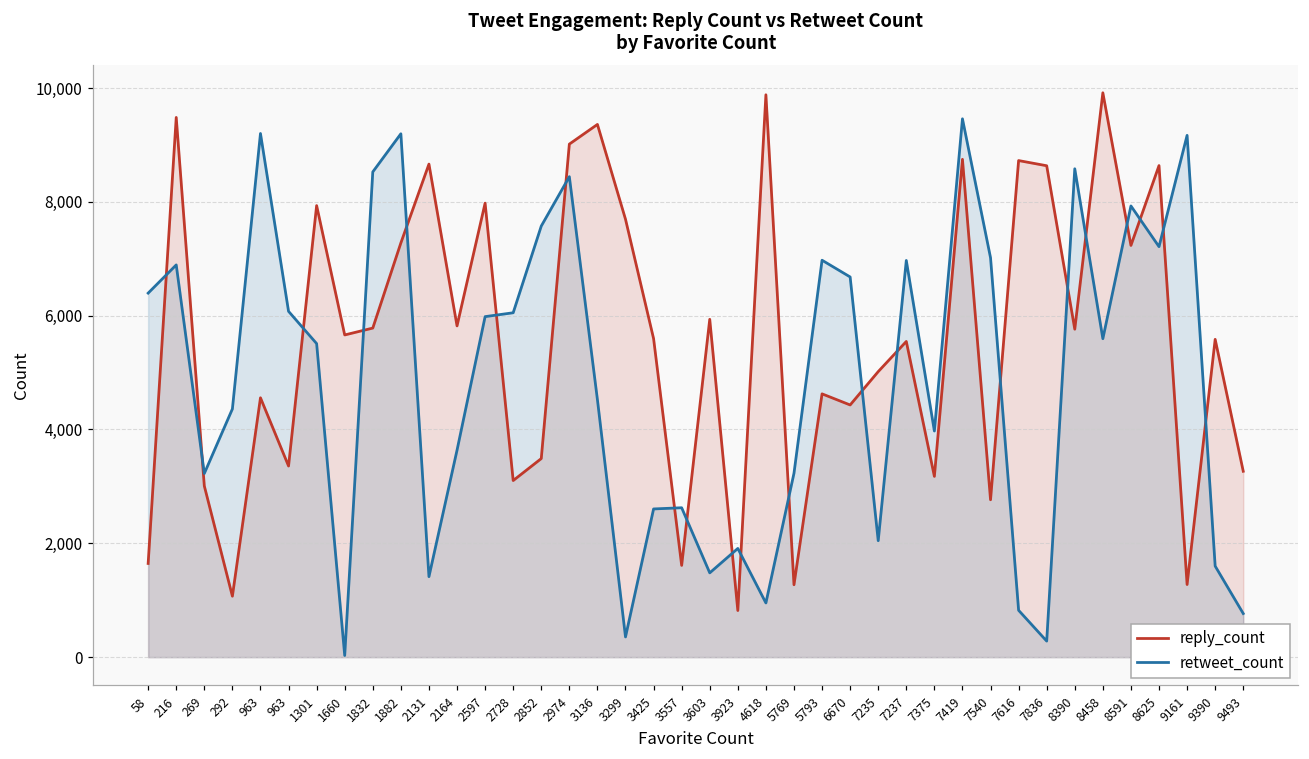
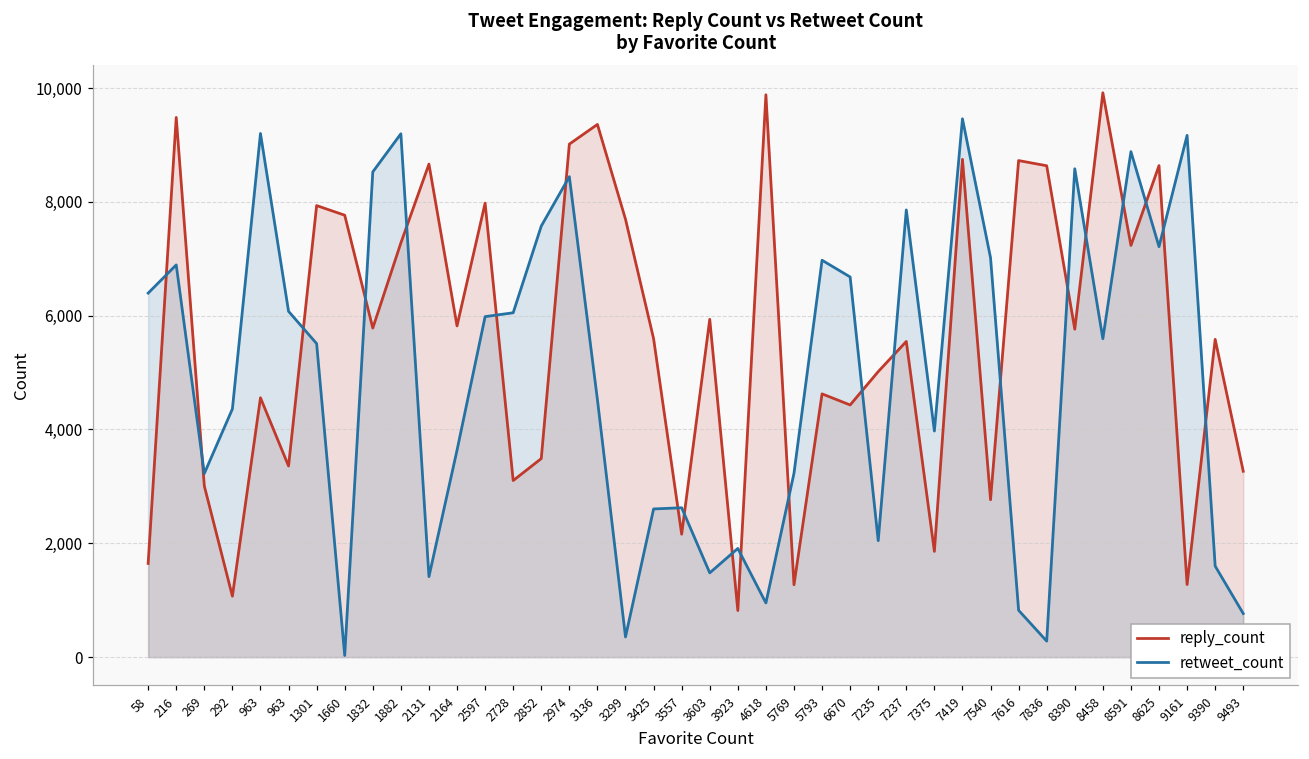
  {
    "reply_count": {
      "58": "1,600",
      "216": "9,500",
      "269": "3,000",
      "292": "1,100",
      "1301": "7,900",
-     "1660": "5,700",
+     "1660": "7,800",
      "1832": "5,800",
      "1882": "7,300",
      "2131": "8,700",
      "2164": "5,800",
      "2597": "8,000",
      "2728": "3,100",
      "2852": "3,500",
      "2974": "9,000",
      "3136": "9,400",
      "3299": "7,700",
      "3425": "5,600",
-     "3557": "1,600",
+     "3557": "2,200",
      "3603": "5,900",
      "3923": "800",
      "4618": "9,900",
      "5769": "1,300",
      "5793": "4,600",
      "6670": "4,400",
      "7235": "5,000",
      "7237": "5,500",
-     "7375": "3,200",
+     "7375": "1,900",
      "7419": "8,700",
      "7540": "2,800",
      "7616": "8,700",
      "7836": "8,600",
      "8390": "5,800",
      "8458": "9,900",
      "8591": "7,200",
      "8625": "8,600",
      "9161": "1,300",
      "9390": "5,600",
      "9493": "3,300"
    },
    "retweet_count": {
      "58": "6,400",
      "216": "6,900",
      "269": "3,200",
      "292": "4,400",
      "1301": "5,500",
      "1660": "0",
      "1832": "8,500",
      "1882": "9,200",
      "2131": "1,400",
      "2164": "3,600",
      "2597": "6,000",
      "2728": "6,100",
      "2852": "7,600",
      "2974": "8,400",
      "3136": "4,500",
      "3299": "400",
      "3425": "2,600",
      "3557": "2,600",
      "3603": "1,500",
      "3923": "1,900",
      "4618": "1,000",
      "5769": "3,200",
      "5793": "7,000",
      "6670": "6,700",
      "7235": "2,000",
-     "7237": "7,000",
+     "7237": "7,900",
      "7375": "4,000",
      "7419": "9,500",
      "7540": "7,000",
      "7616": "800",
      "7836": "300",
      "8390": "8,600",
      "8458": "5,600",
-     "8591": "7,900",
+     "8591": "8,900",
      "8625": "7,200",
      "9161": "9,200",
      "9390": "1,600",
      "9493": "800"
    }
  }
